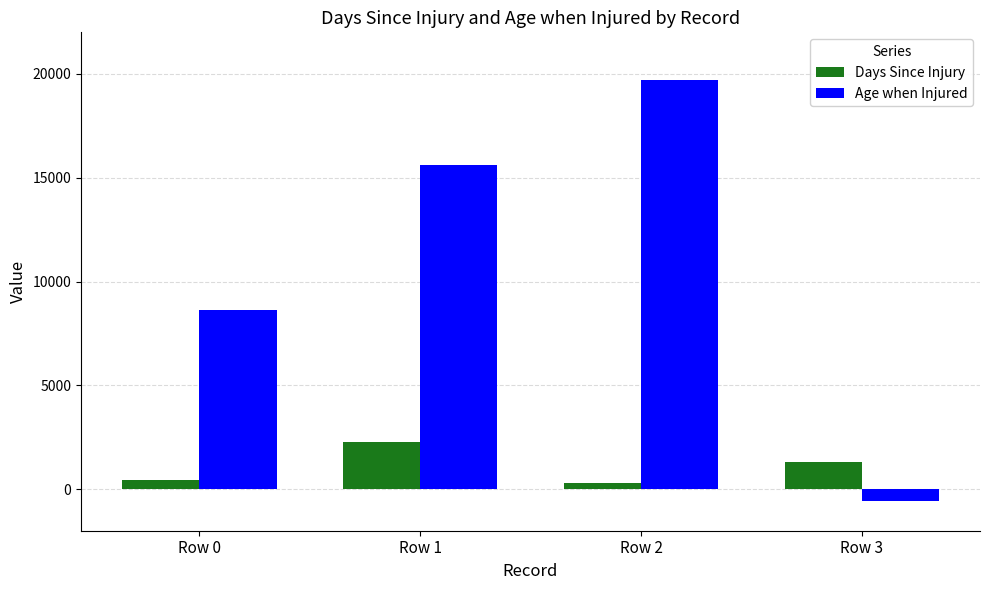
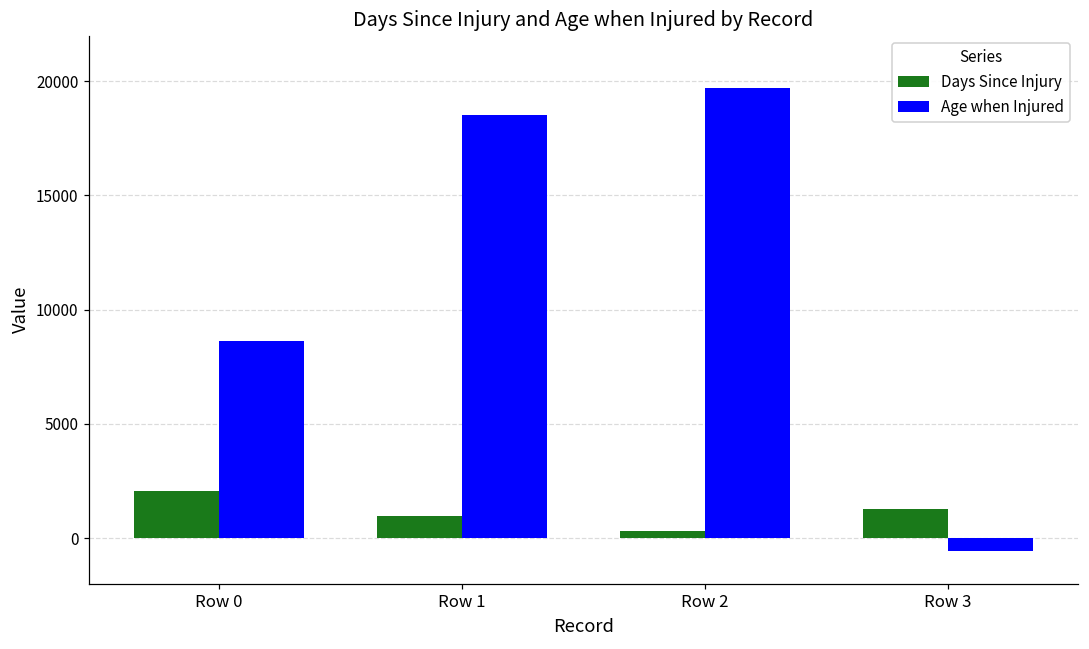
  {
    "Days Since Injury": {
-     "Row 0": 400,
-     "Row 1": 2300,
+     "Row 0": 2100,
+     "Row 1": 1000,
      "Row 2": 300,
      "Row 3": 1300
    },
    "Age when Injured": {
      "Row 0": 8600,
-     "Row 1": 15600,
+     "Row 1": 18500,
      "Row 2": 19700,
      "Row 3": -600
    }
  }
